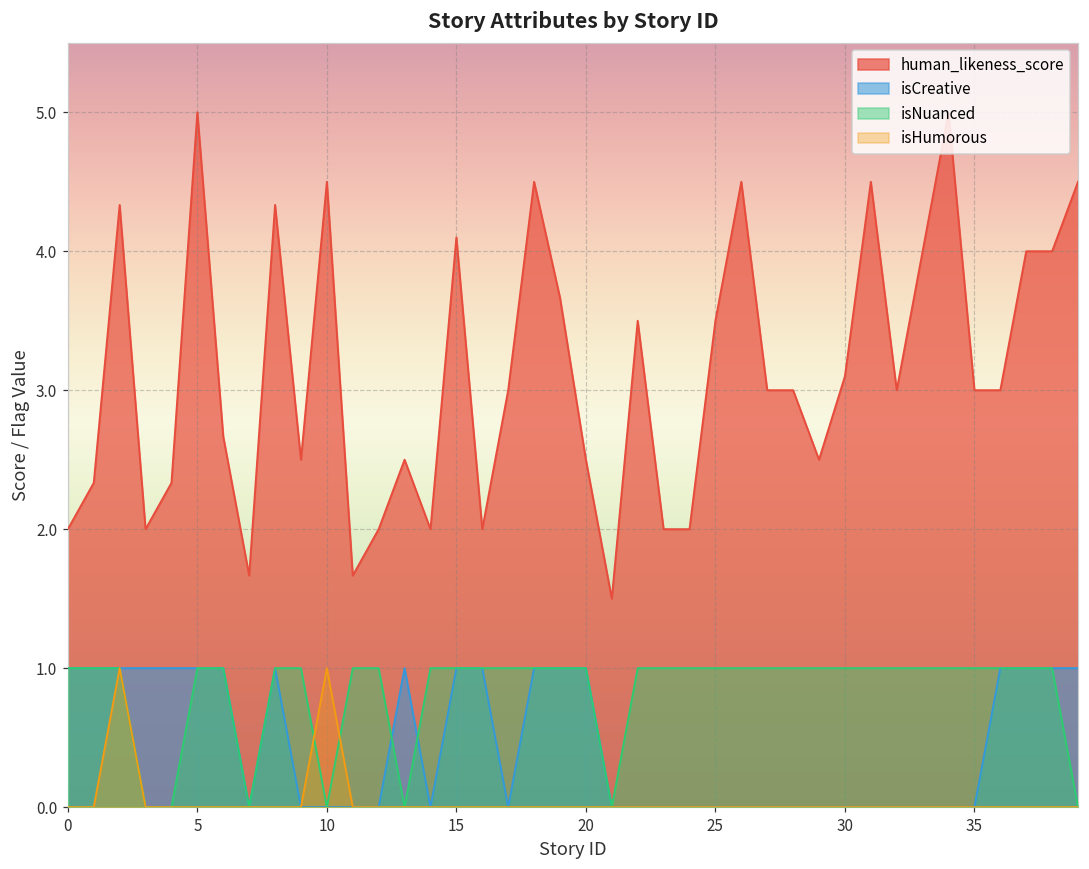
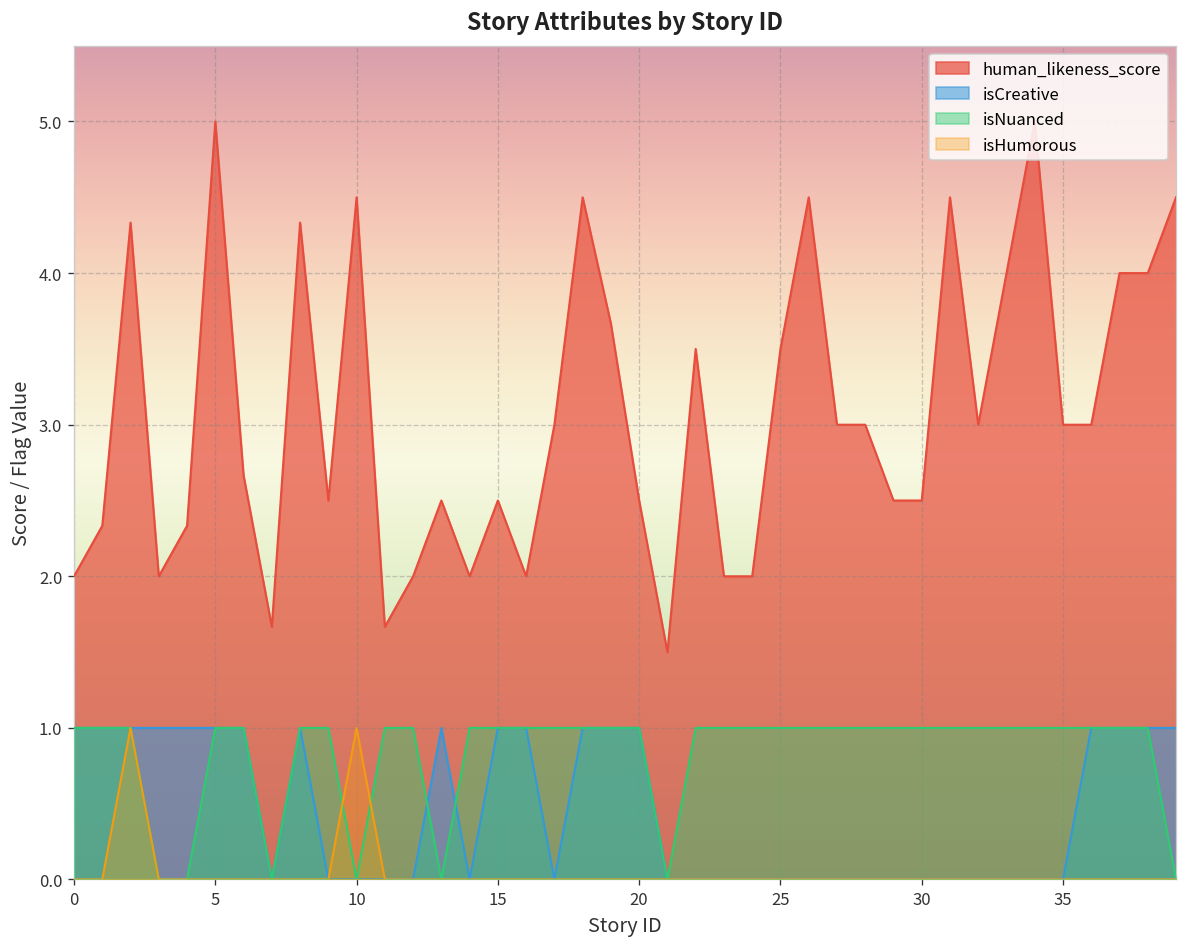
  {
    "human_likeness_score": {
      "0": 2.0,
      "5": 5.0,
      "10": 4.5,
-     "15": 4.1,
+     "15": 2.5,
      "20": 2.5,
      "25": 3.5,
-     "30": 3.1,
+     "30": 2.5,
      "35": 3.0
    },
    "isNuanced": {
      "25": 1.0,
      "30": 1.0,
      "35": 1.0
    },
    "isHumorous": {
      "0": 0.0,
      "5": 0.0,
      "10": 1.0,
      "15": 0.0,
      "20": 0.0
    }
  }
